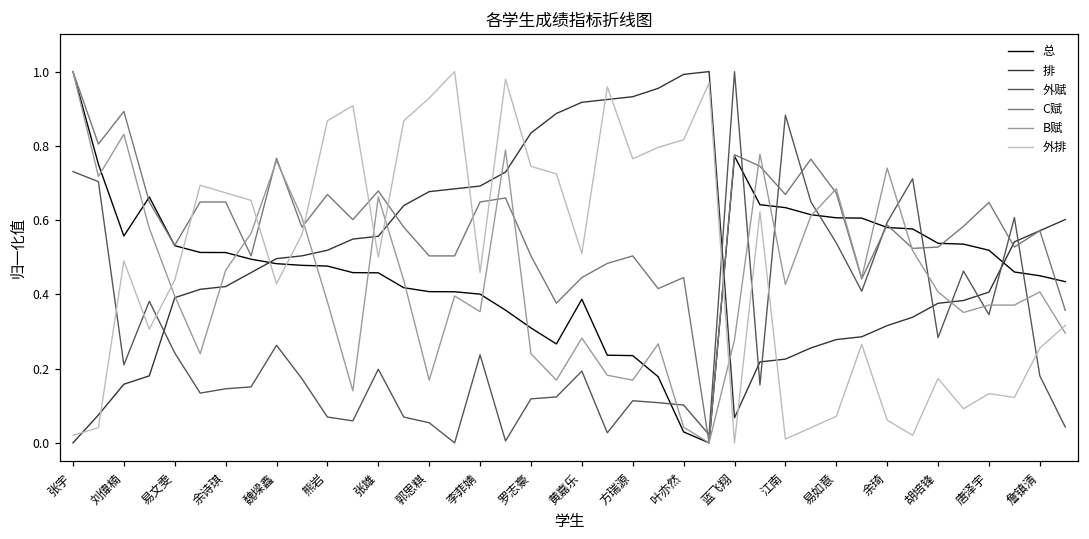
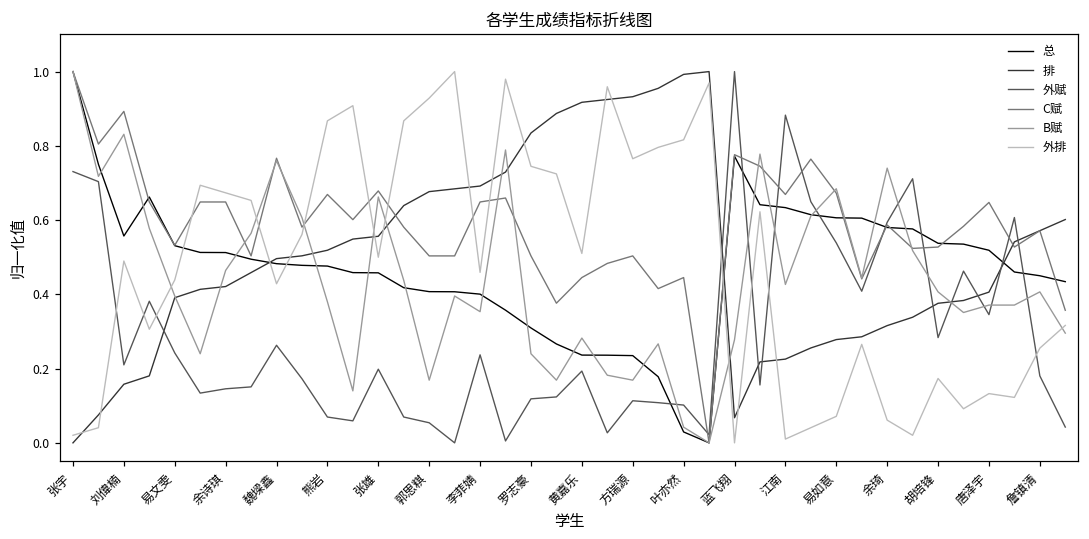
  {
    "总": {
      "刘偉楠": 0.56,
      "余诗琪": 0.51,
      "魏墚鑫": 0.48,
      "熊岩": 0.48,
      "张雄": 0.46,
      "郭思粸": 0.41,
      "李菲婧": 0.40,
      "罗志豪": 0.31,
-     "黄嘉乐": 0.39,
+     "黄嘉乐": 0.24,
      "方瑞源": 0.24,
      "叶亦然": 0.03,
      "江南": 0.63,
      "易如意": 0.61,
      "胡培锋": 0.54,
      "唐泽宇": 0.52,
      "詹镇清": 0.45
    }
  }
